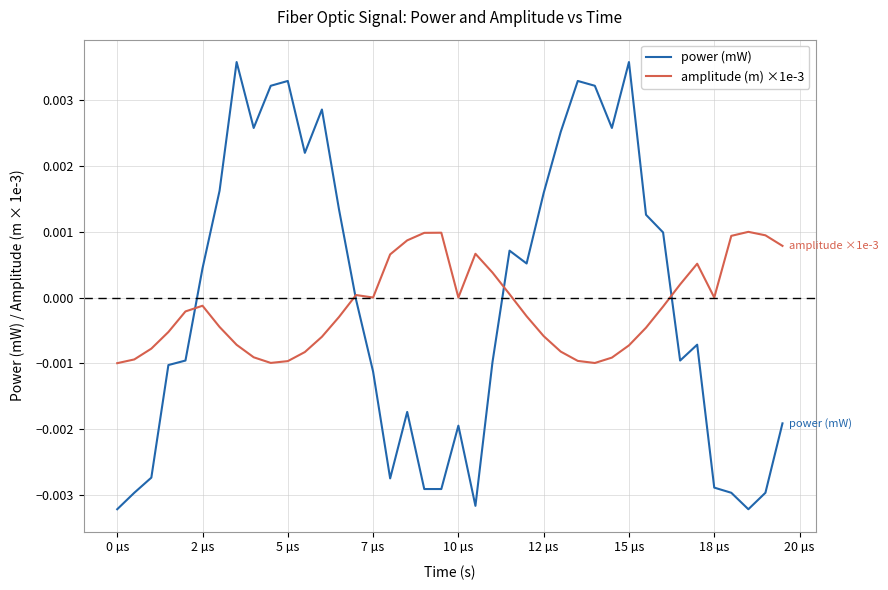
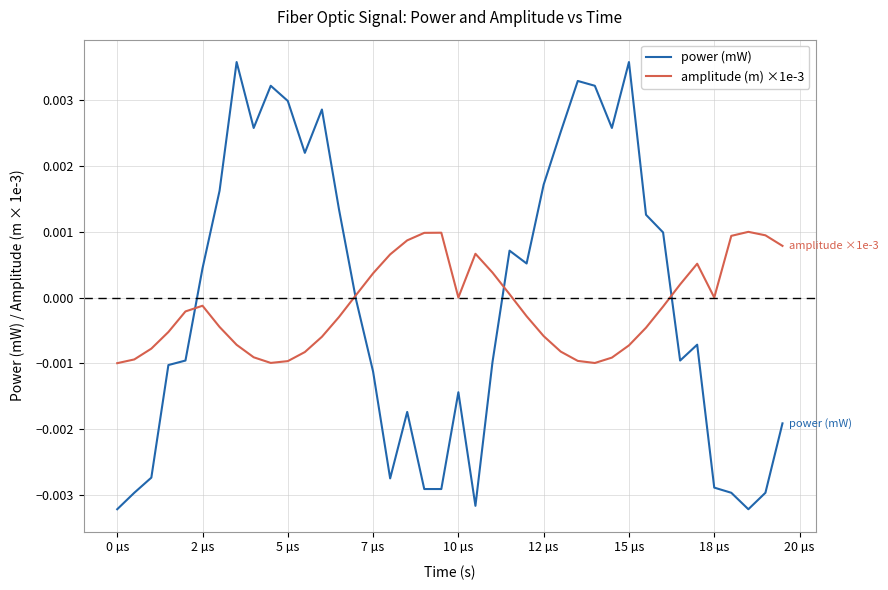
  {
    "power (mW)": {
      "0 µs": -0.0032,
      "2 µs": 0.0004,
-     "5 µs": 0.0033,
+     "5 µs": 0.0030,
      "7 µs": -0.0011,
-     "10 µs": -0.0020,
-     "12 µs": 0.0016,
+     "10 µs": -0.0014,
+     "12 µs": 0.0017,
      "15 µs": 0.0036,
      "18 µs": -0.0029
    },
    "amplitude (m) ×1e-3": {
      "0 µs": -0.0010,
      "2 µs": -0.0001,
      "5 µs": -0.0010,
-     "7 µs": 0.0000,
+     "7 µs": 0.0004,
      "10 µs": 0.0000,
      "12 µs": -0.0006,
      "15 µs": -0.0007,
      "18 µs": 0.0000
    }
  }
